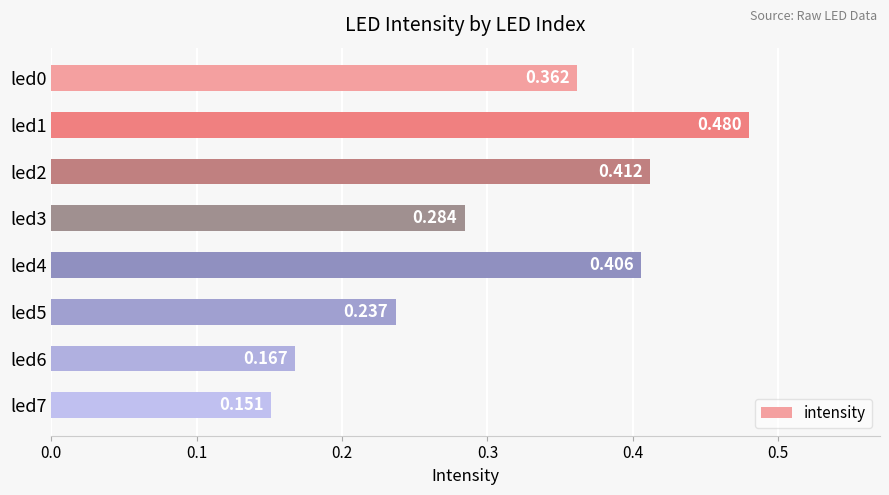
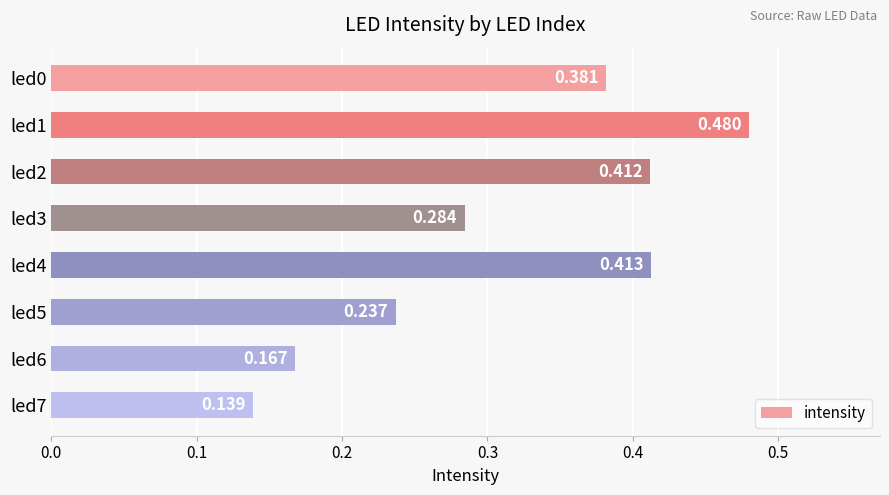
  {
-   "led0": 0.362,
+   "led0": 0.381,
    "led1": 0.480,
    "led2": 0.412,
    "led3": 0.284,
-   "led4": 0.406,
+   "led4": 0.413,
    "led5": 0.237,
    "led6": 0.167,
-   "led7": 0.151
+   "led7": 0.139
  }
